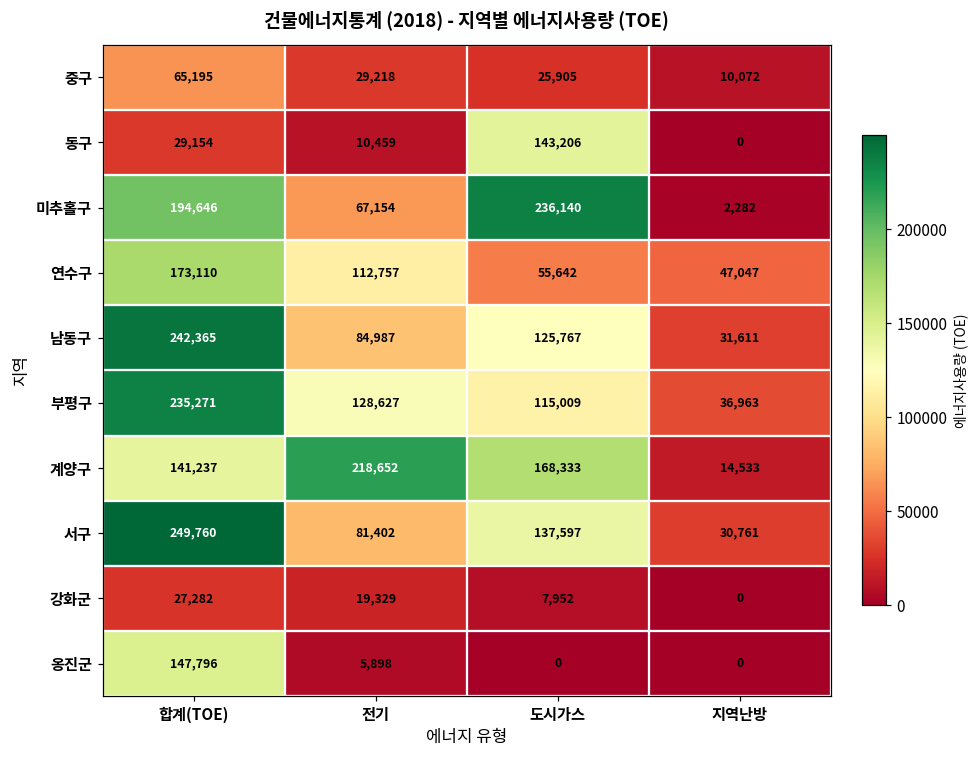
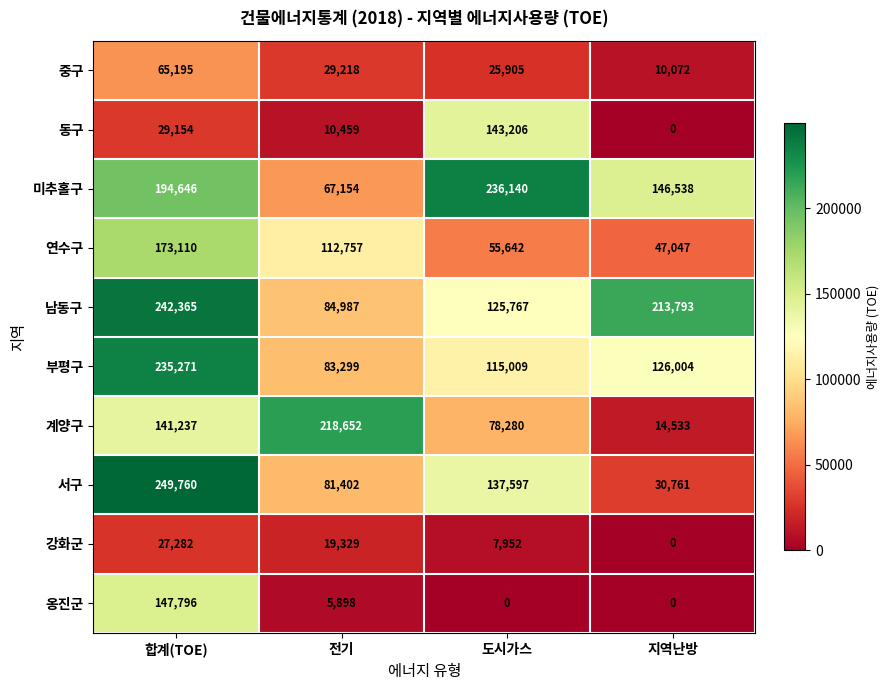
  {
    "중구": {
      "합계(TOE)": "65,195",
      "전기": "29,218",
      "도시가스": "25,905",
      "지역난방": "10,072"
    },
    "동구": {
      "합계(TOE)": "29,154",
      "전기": "10,459",
      "도시가스": "143,206",
      "지역난방": "0"
    },
    "미추홀구": {
      "합계(TOE)": "194,646",
      "전기": "67,154",
      "도시가스": "236,140",
-     "지역난방": "2,282"
+     "지역난방": "146,538"
    },
    "연수구": {
      "합계(TOE)": "173,110",
      "전기": "112,757",
      "도시가스": "55,642",
      "지역난방": "47,047"
    },
    "남동구": {
      "합계(TOE)": "242,365",
      "전기": "84,987",
      "도시가스": "125,767",
-     "지역난방": "31,611"
+     "지역난방": "213,793"
    },
    "부평구": {
      "합계(TOE)": "235,271",
-     "전기": "128,627",
+     "전기": "83,299",
      "도시가스": "115,009",
-     "지역난방": "36,963"
+     "지역난방": "126,004"
    },
    "계양구": {
      "합계(TOE)": "141,237",
      "전기": "218,652",
-     "도시가스": "168,333",
+     "도시가스": "78,280",
      "지역난방": "14,533"
    },
    "서구": {
      "합계(TOE)": "249,760",
      "전기": "81,402",
      "도시가스": "137,597",
      "지역난방": "30,761"
    },
    "강화군": {
      "합계(TOE)": "27,282",
      "전기": "19,329",
      "도시가스": "7,952",
      "지역난방": "0"
    },
    "옹진군": {
      "합계(TOE)": "147,796",
      "전기": "5,898",
      "도시가스": "0",
      "지역난방": "0"
    }
  }
